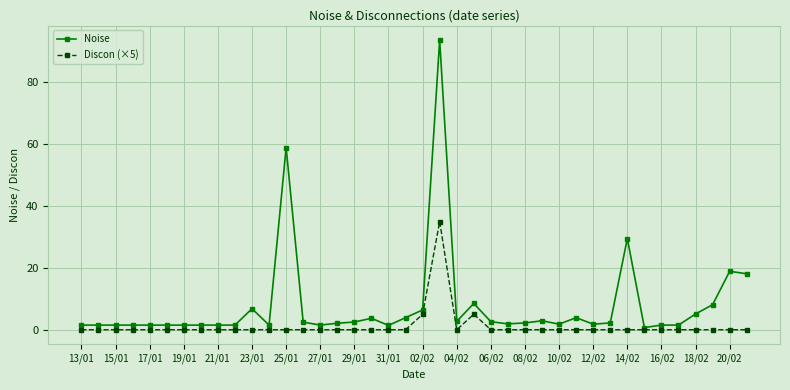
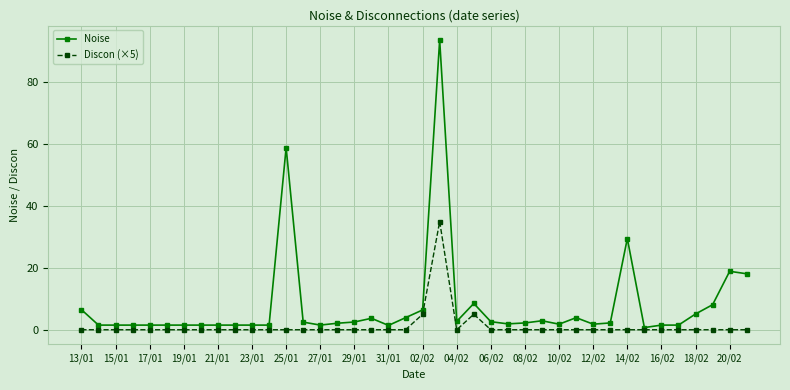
  {
    "Noise": {
-     "13/01": 2,
+     "13/01": 7,
      "15/01": 2,
      "17/01": 2,
      "19/01": 2,
      "21/01": 2,
-     "23/01": 7,
+     "23/01": 2,
      "25/01": 59,
      "27/01": 2,
      "29/01": 3,
      "31/01": 1,
      "02/02": 6,
      "04/02": 3,
      "06/02": 3,
      "08/02": 2,
      "10/02": 2,
      "12/02": 2,
      "14/02": 30,
      "16/02": 2,
      "18/02": 5,
      "20/02": 19
    },
    "Discon (×5)": {
      "13/01": 0,
      "15/01": 0,
      "17/01": 0,
      "19/01": 0,
      "21/01": 0,
      "23/01": 0,
      "25/01": 0,
      "27/01": 0,
      "29/01": 0,
      "31/01": 0,
      "02/02": 5,
      "04/02": 0,
      "06/02": 0,
      "08/02": 0,
      "10/02": 0,
      "12/02": 0,
      "14/02": 0,
      "16/02": 0,
      "18/02": 0,
      "20/02": 0
    }
  }
